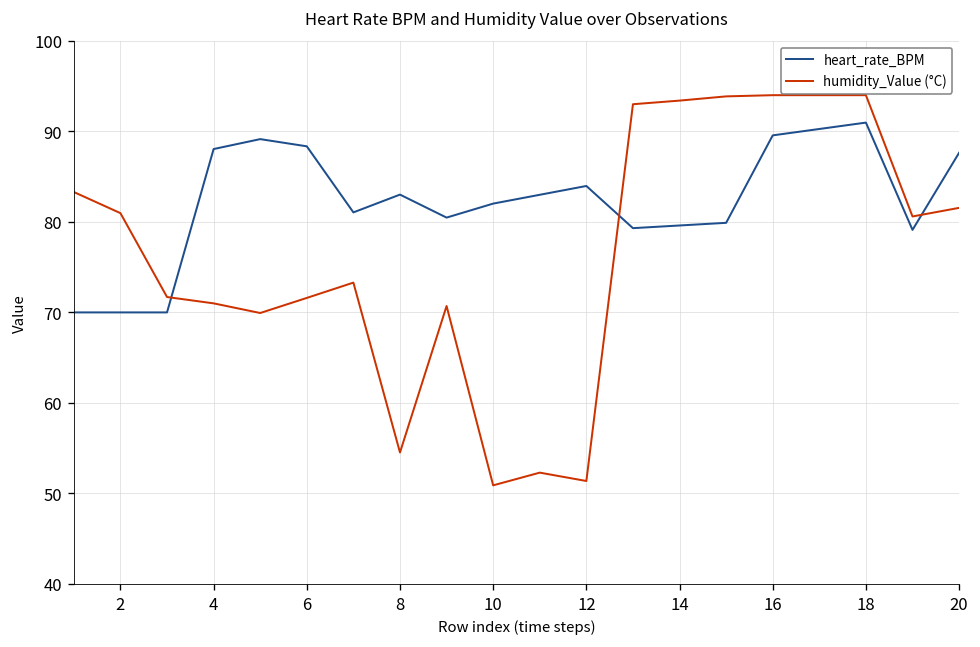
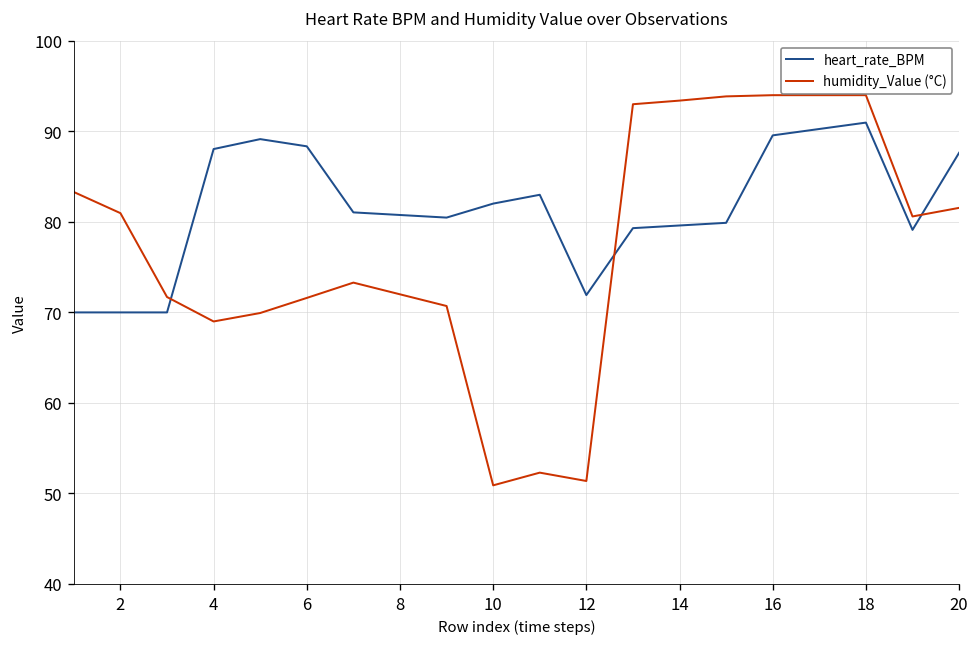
  {
    "heart_rate_BPM": {
      "2": 70,
      "4": 88,
      "6": 88,
-     "8": 83,
+     "8": 81,
      "10": 82,
-     "12": 84,
+     "12": 72,
      "14": 80,
      "16": 90,
      "18": 91,
      "20": 88
    },
    "humidity_Value (°C)": {
      "2": 81,
-     "4": 71,
+     "4": 69,
      "6": 72,
-     "8": 55,
+     "8": 72,
      "10": 51,
      "12": 51,
      "14": 93,
      "16": 94,
      "18": 94,
      "20": 82
    }
  }
